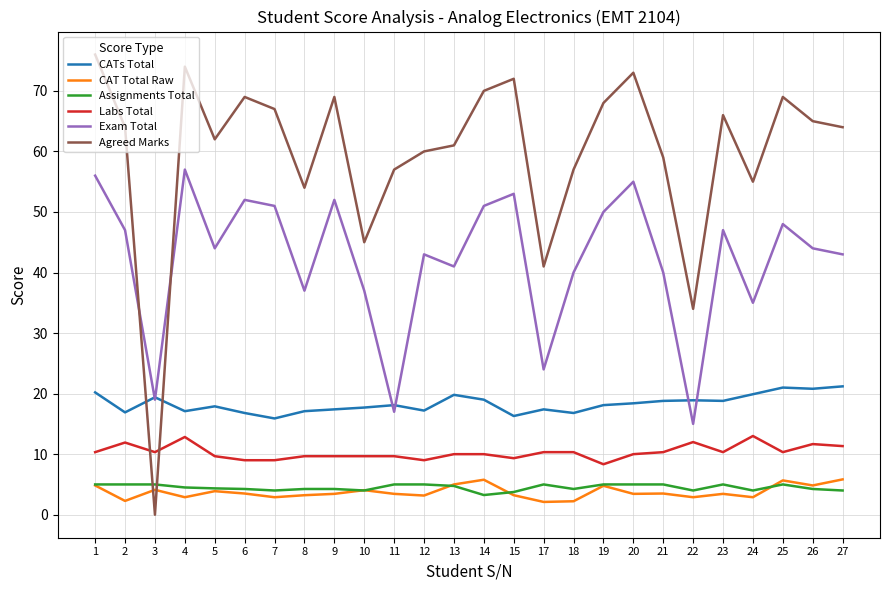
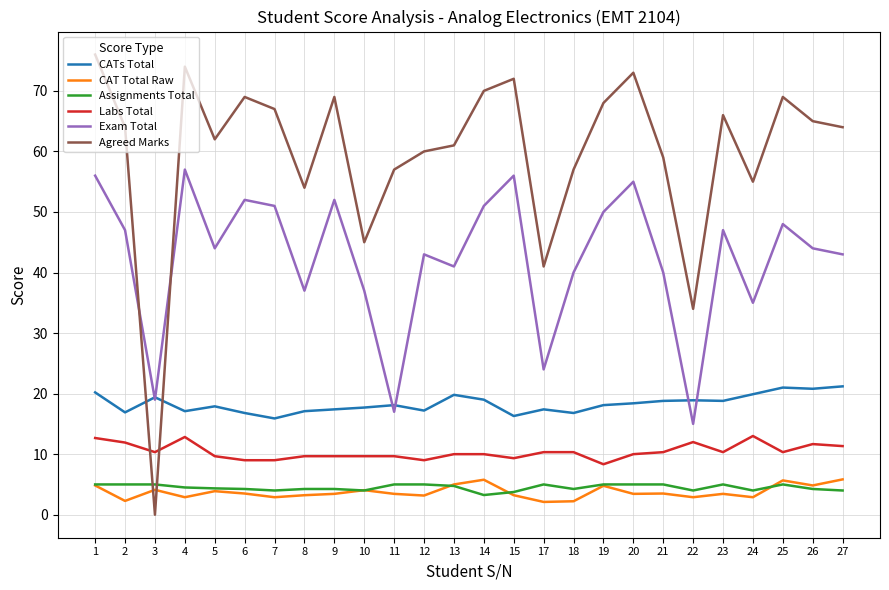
  {
    "CATs Total": {
      "1": 20,
      "2": 17,
      "4": 17,
      "5": 18,
      "6": 17,
      "7": 16,
      "8": 17,
      "9": 17,
      "10": 18,
      "11": 18,
      "12": 17,
      "13": 20,
      "14": 19,
      "15": 16,
      "17": 17,
      "18": 17,
      "19": 18,
      "20": 18,
      "21": 19,
      "22": 19,
      "23": 19,
      "24": 20,
      "25": 21,
      "26": 21,
      "27": 21
    },
    "CAT Total Raw": {
      "2": 2,
      "3": 4,
      "4": 3,
      "5": 4,
      "6": 4,
      "7": 3,
      "8": 3,
      "9": 3,
      "11": 3,
      "12": 3,
      "14": 6,
      "15": 3,
      "17": 2,
      "18": 2,
      "20": 3,
      "21": 3,
      "22": 3,
      "23": 3,
      "24": 3,
      "25": 6,
      "26": 5,
      "27": 6
    },
    "Assignments Total": {
      "2": 5,
      "3": 5,
      "4": 5,
      "5": 4,
      "6": 4,
      "7": 4,
      "8": 4,
      "9": 4,
      "11": 5,
      "12": 5,
      "14": 3,
      "15": 4,
      "17": 5,
      "18": 4,
      "20": 5,
      "21": 5,
      "22": 4,
      "23": 5,
      "24": 4,
      "25": 5,
      "26": 4,
      "27": 4
    },
    "Labs Total": {
-     "1": 10,
+     "1": 13,
      "2": 12,
      "3": 10,
      "4": 13,
      "5": 10,
      "6": 9,
      "7": 9,
      "8": 10,
      "9": 10,
      "10": 10,
      "11": 10,
      "12": 9,
      "13": 10,
      "14": 10,
      "15": 9,
      "17": 10,
      "18": 10,
      "19": 8,
      "20": 10,
      "21": 10,
      "22": 12,
      "23": 10,
      "24": 13,
      "25": 10,
      "26": 12,
      "27": 11
    },
    "Exam Total": {
      "1": 56,
      "2": 47,
      "4": 57,
      "5": 44,
      "6": 52,
      "7": 51,
      "8": 37,
      "9": 52,
      "10": 37,
      "11": 17,
      "12": 43,
      "13": 41,
      "14": 51,
-     "15": 53,
+     "15": 56,
      "17": 24,
      "18": 40,
      "19": 50,
      "20": 55,
      "21": 40,
      "22": 15,
      "23": 47,
      "24": 35,
      "25": 48,
      "26": 44,
      "27": 43
    },
    "Agreed Marks": {
      "3": 0,
      "5": 62,
      "6": 69,
      "7": 67,
      "8": 54,
      "9": 69,
      "10": 45,
      "11": 57,
      "12": 60,
      "13": 61,
      "14": 70,
      "15": 72,
      "17": 41,
      "18": 57,
      "19": 68,
      "20": 73,
      "21": 59,
      "22": 34,
      "23": 66,
      "24": 55,
      "25": 69,
      "26": 65,
      "27": 64
    }
  }
